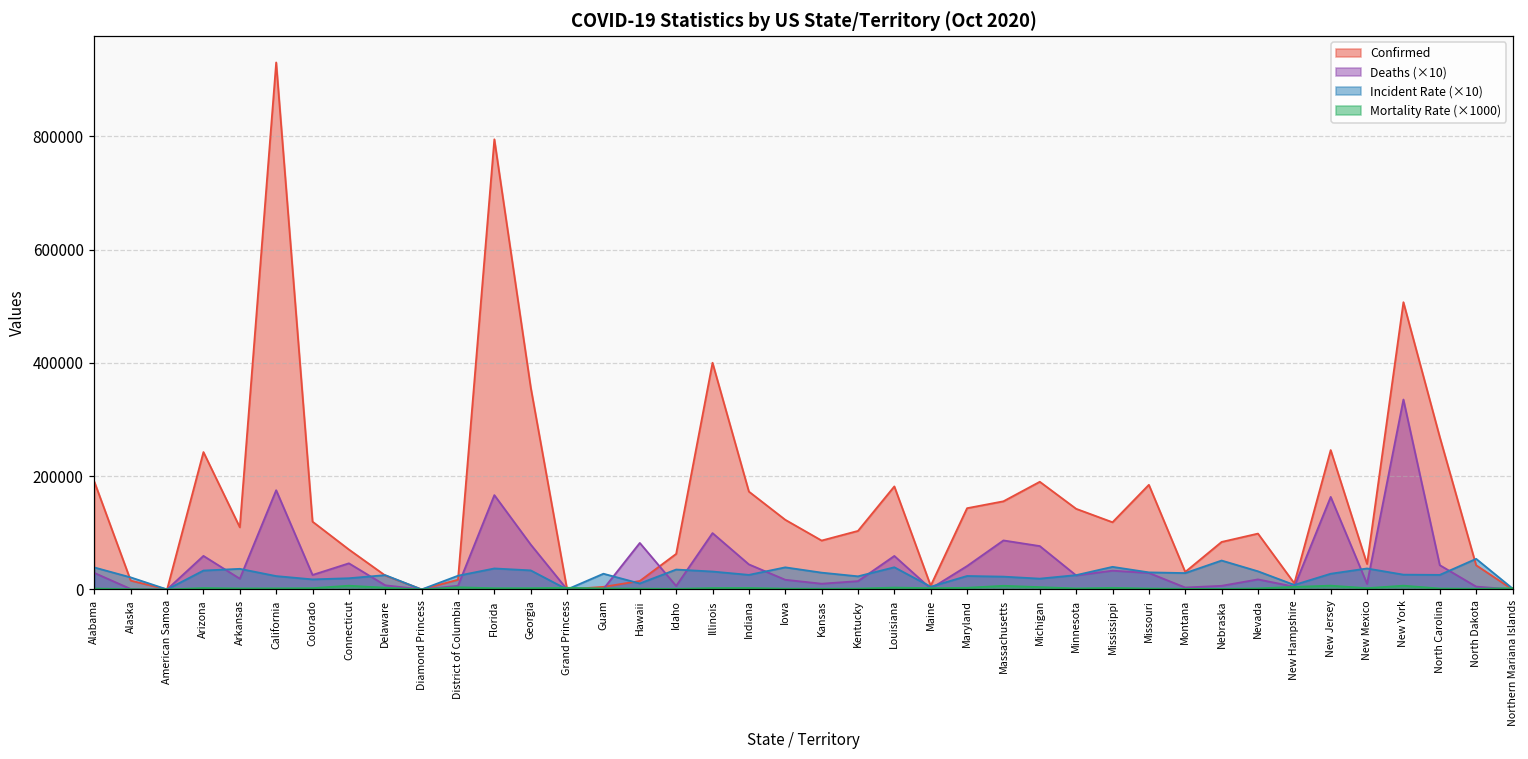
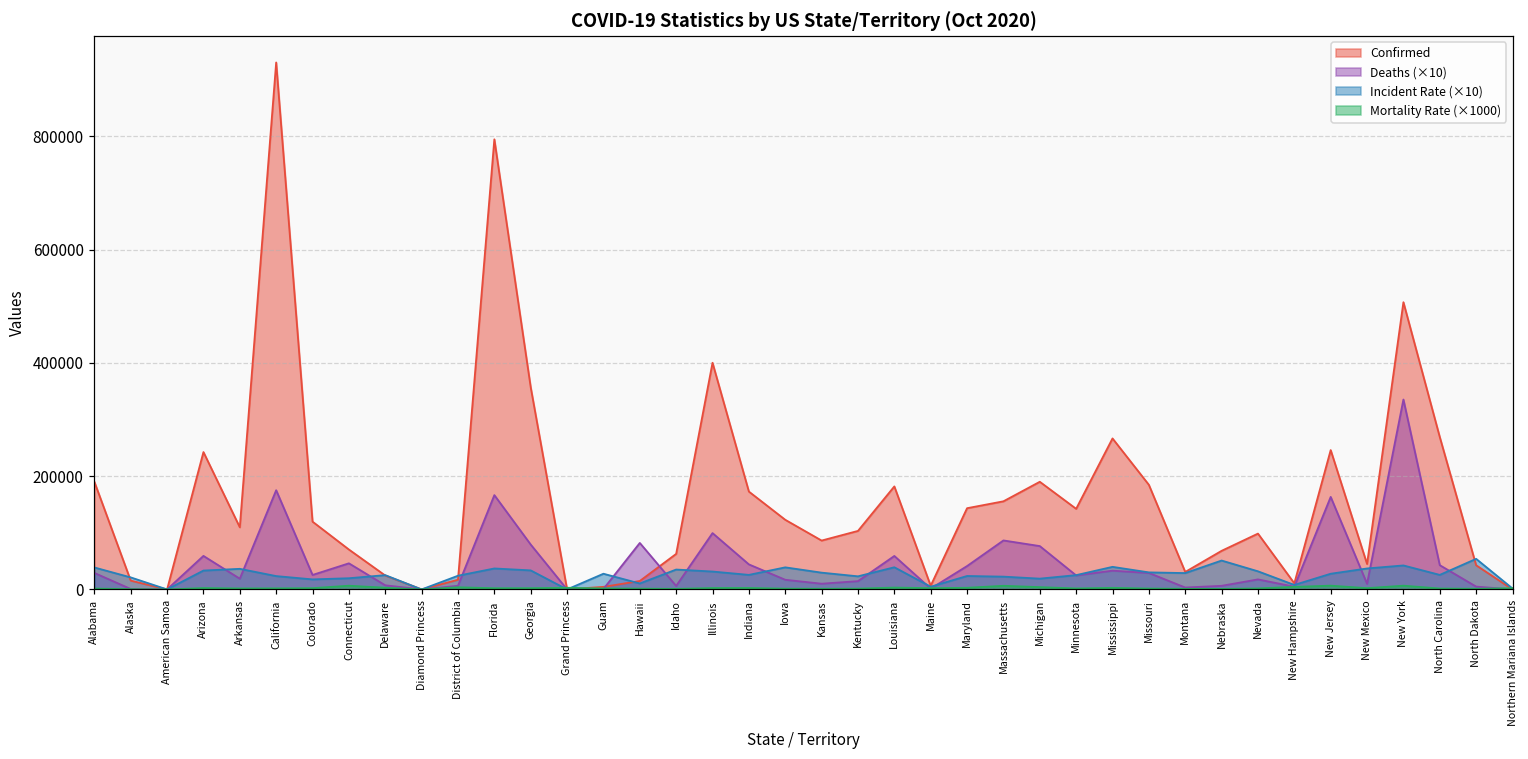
  {
    "Confirmed": {
      "Alabama": 190000,
      "Alaska": 20000,
      "Arizona": 240000,
      "Arkansas": 110000,
      "California": 930000,
      "Colorado": 120000,
      "Connecticut": 70000,
      "District of Columbia": 20000,
      "Florida": 790000,
      "Georgia": 360000,
      "Idaho": 60000,
      "Illinois": 400000,
      "Indiana": 170000,
      "Iowa": 120000,
      "Kansas": 90000,
      "Kentucky": 100000,
      "Louisiana": 180000,
      "Maryland": 140000,
      "Massachusetts": 160000,
      "Michigan": 190000,
      "Minnesota": 140000,
-     "Mississippi": 120000,
+     "Mississippi": 270000,
      "Missouri": 180000,
-     "Nebraska": 80000,
+     "Nebraska": 70000,
      "Nevada": 100000,
      "New Jersey": 250000,
      "New Mexico": 40000,
      "New York": 510000,
      "North Carolina": 270000,
      "North Dakota": 40000
    },
    "Deaths (×10)": {
      "Alabama": 30000,
      "Arizona": 60000,
      "Arkansas": 20000,
      "California": 180000,
      "Colorado": 30000,
      "Connecticut": 50000,
      "Florida": 170000,
      "Georgia": 80000,
      "Hawaii": 80000,
      "Idaho": 10000,
      "Illinois": 100000,
      "Indiana": 40000,
      "Iowa": 20000,
      "Kansas": 10000,
      "Kentucky": 10000,
      "Louisiana": 60000,
      "Maryland": 40000,
      "Massachusetts": 90000,
      "Michigan": 80000,
      "Mississippi": 30000,
      "Nebraska": 10000,
      "Nevada": 20000,
      "New Jersey": 160000,
      "New Mexico": 10000,
      "New York": 340000,
      "North Carolina": 40000
    },
    "Incident Rate (×10)": {
      "Alabama": 40000,
      "Alaska": 20000,
      "Arizona": 30000,
      "Arkansas": 40000,
      "California": 20000,
      "Colorado": 20000,
      "Connecticut": 20000,
      "District of Columbia": 20000,
      "Florida": 40000,
      "Georgia": 30000,
      "Guam": 30000,
      "Idaho": 40000,
      "Illinois": 30000,
      "Indiana": 30000,
      "Iowa": 40000,
      "Kansas": 30000,
      "Kentucky": 20000,
      "Louisiana": 40000,
      "Maryland": 20000,
      "Massachusetts": 20000,
      "Michigan": 20000,
      "Mississippi": 40000,
      "Nebraska": 50000,
      "Nevada": 30000,
      "New Jersey": 30000,
      "New Mexico": 40000,
-     "New York": 30000,
+     "New York": 40000,
      "North Carolina": 30000,
      "North Dakota": 50000
    },
    "Mortality Rate (×1000)": {
      "Alabama": 0,
      "Arizona": 0,
      "Arkansas": 0,
      "California": 0,
      "Colorado": 0,
      "Connecticut": 10000,
      "Florida": 0,
      "Georgia": 0,
      "Hawaii": 0,
      "Idaho": 0,
      "Illinois": 0,
      "Indiana": 0,
      "Iowa": 0,
      "Kansas": 0,
      "Kentucky": 0,
      "Louisiana": 0,
      "Maryland": 0,
      "Massachusetts": 10000,
      "Michigan": 0,
      "Minnesota": 0,
      "Mississippi": 0,
      "Missouri": 0,
      "Nebraska": 0,
      "Nevada": 0,
      "New Jersey": 10000,
      "New Mexico": 0,
      "New York": 10000,
      "North Carolina": 0
    }
  }
